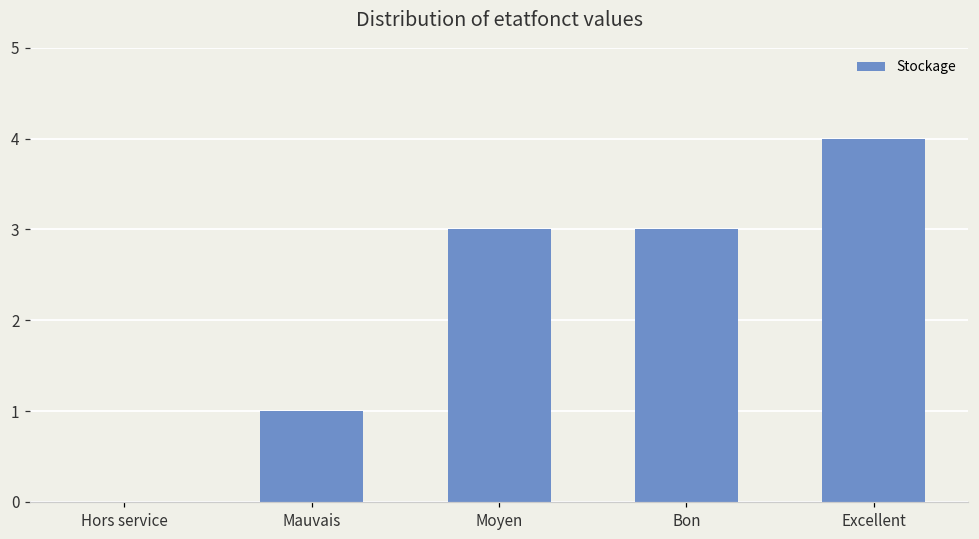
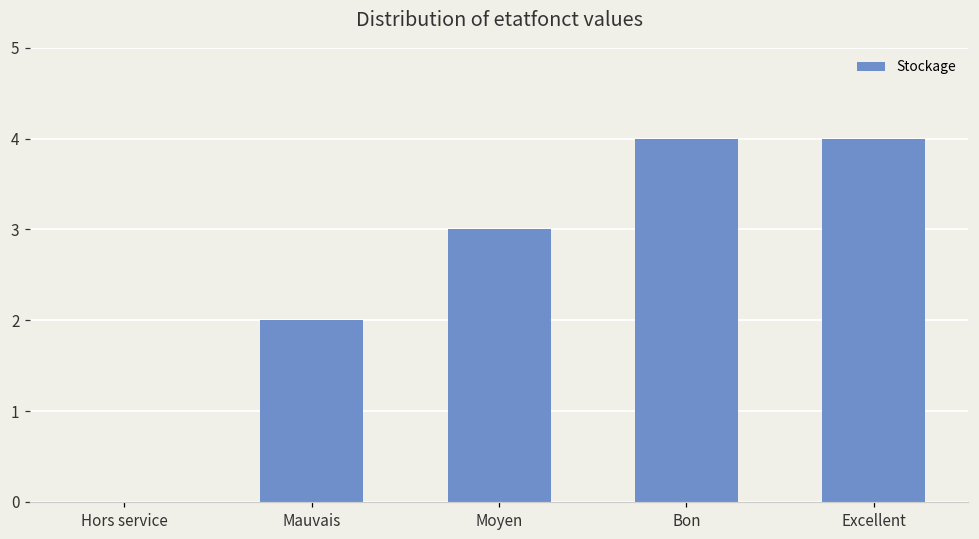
  {
    "Hors service": 0,
-   "Mauvais": 1,
+   "Mauvais": 2,
    "Moyen": 3,
-   "Bon": 3,
+   "Bon": 4,
    "Excellent": 4
  }
